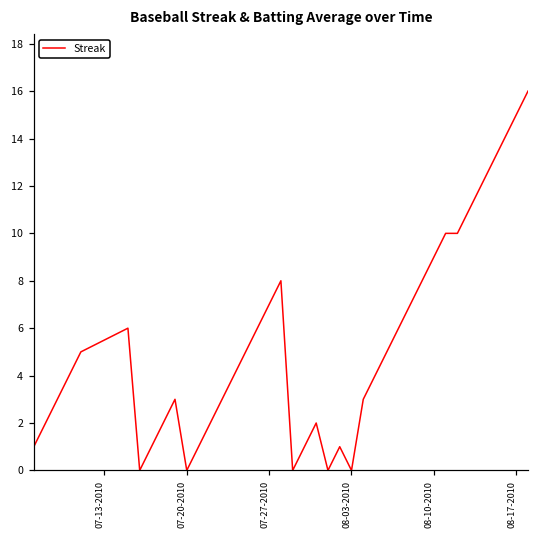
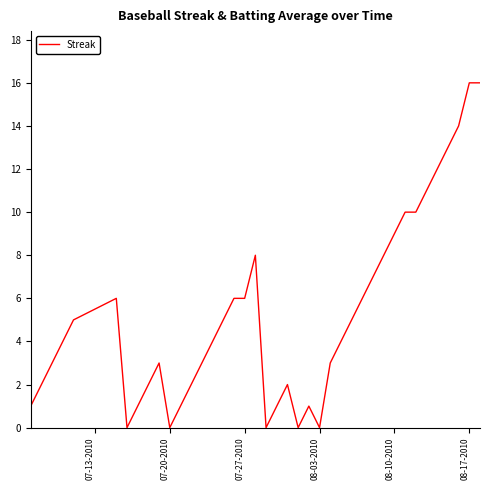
  {
    "07-20-2010": 0,
-   "07-27-2010": 7,
+   "07-27-2010": 6,
    "08-03-2010": 0,
    "08-10-2010": 9,
-   "08-17-2010": 15
+   "08-17-2010": 16
  }
